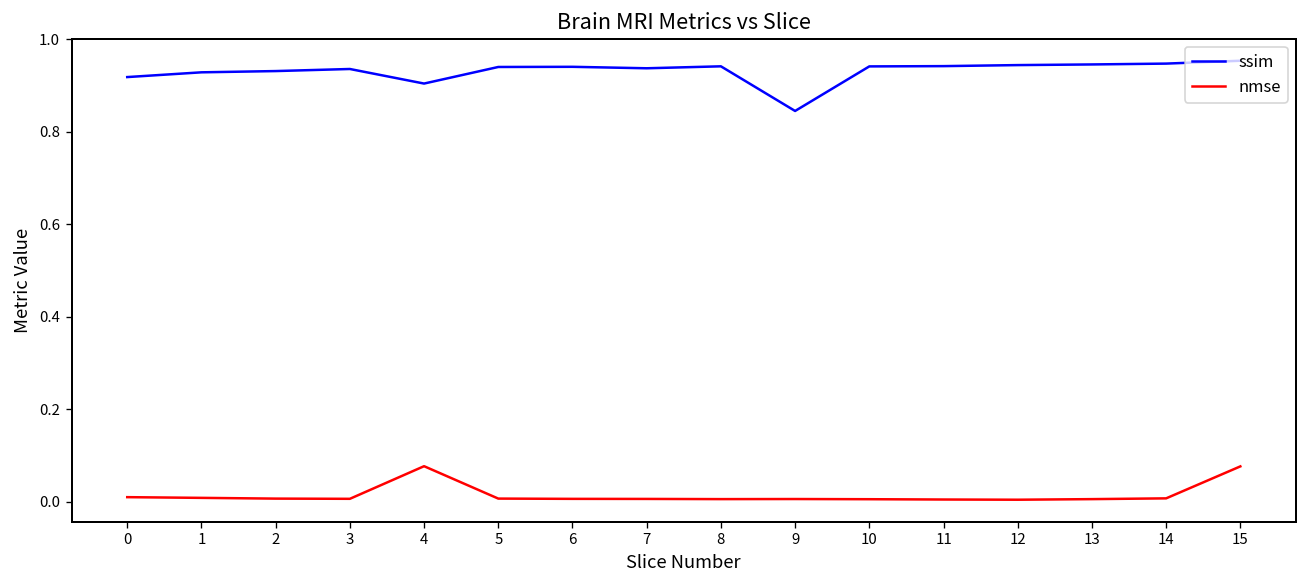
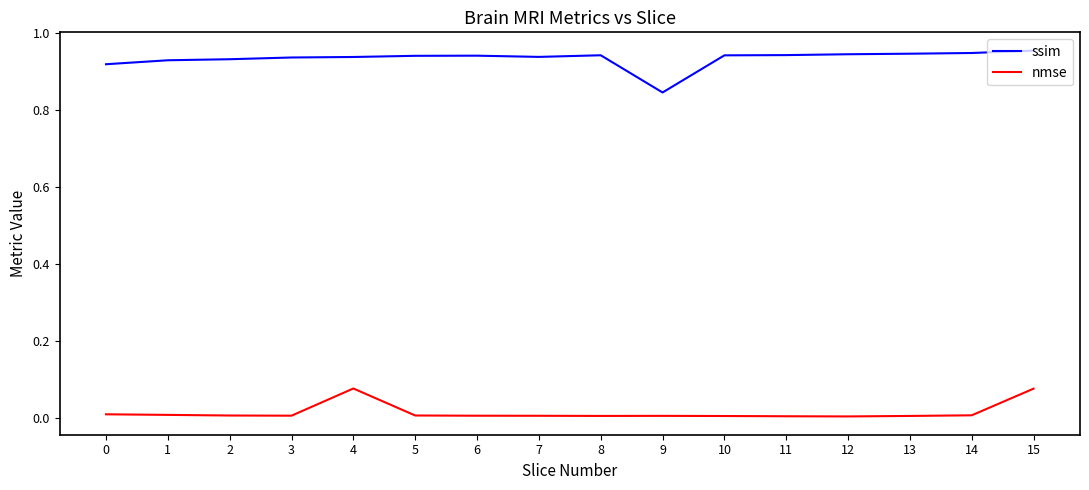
  {
    "ssim": {
      "0": 0.92,
      "1": 0.93,
      "2": 0.93,
      "3": 0.94,
-     "4": 0.90,
+     "4": 0.94,
      "5": 0.94,
      "6": 0.94,
      "7": 0.94,
      "8": 0.94,
      "9": 0.85,
      "10": 0.94,
      "11": 0.94,
      "12": 0.94,
      "13": 0.95,
      "14": 0.95
    },
    "nmse": {
      "0": 0.01,
      "1": 0.01,
      "2": 0.01,
      "3": 0.01,
      "4": 0.08,
      "5": 0.01,
      "6": 0.01,
      "7": 0.01,
      "8": 0.01,
      "9": 0.01,
      "10": 0.01,
      "11": 0.00,
      "12": 0.00,
      "13": 0.01,
      "14": 0.01,
      "15": 0.08
    }
  }
